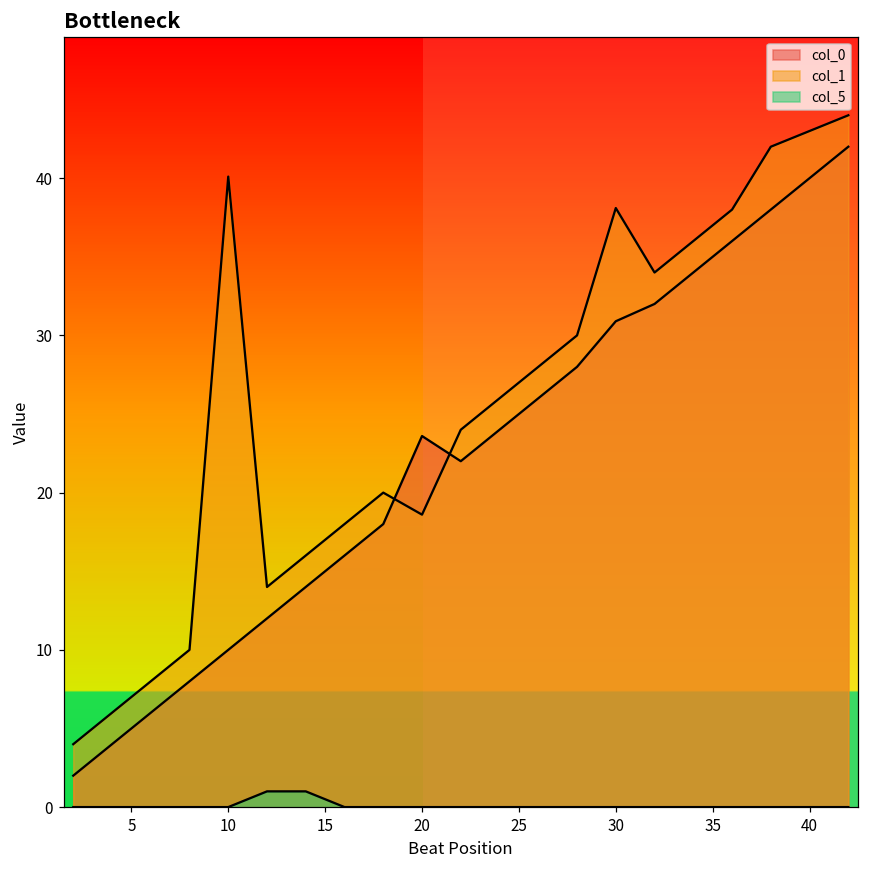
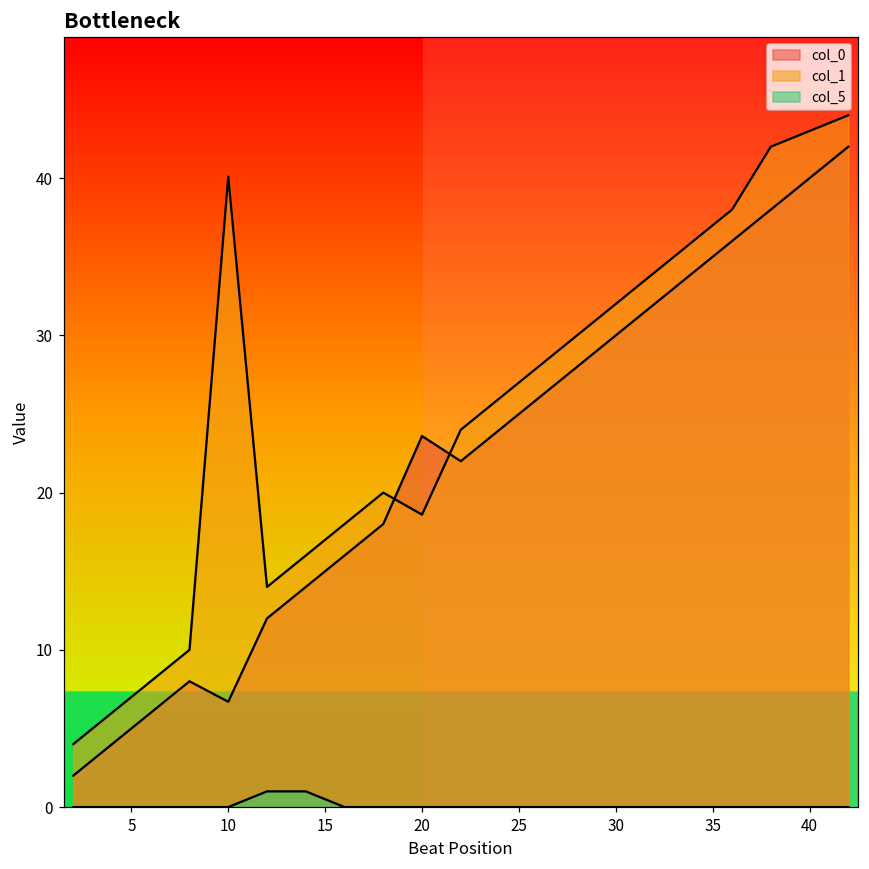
  {
    "col_0": {
-     "10": 10.0,
+     "10": 6.7,
      "20": 23.6,
-     "30": 30.9
+     "30": 30.0
    },
    "col_1": {
      "10": 40.1,
      "20": 18.6,
-     "30": 38.1
+     "30": 32.0
    },
    "col_5": {
      "10": 0.0,
      "20": 0.0,
      "30": 0.0
    }
  }
